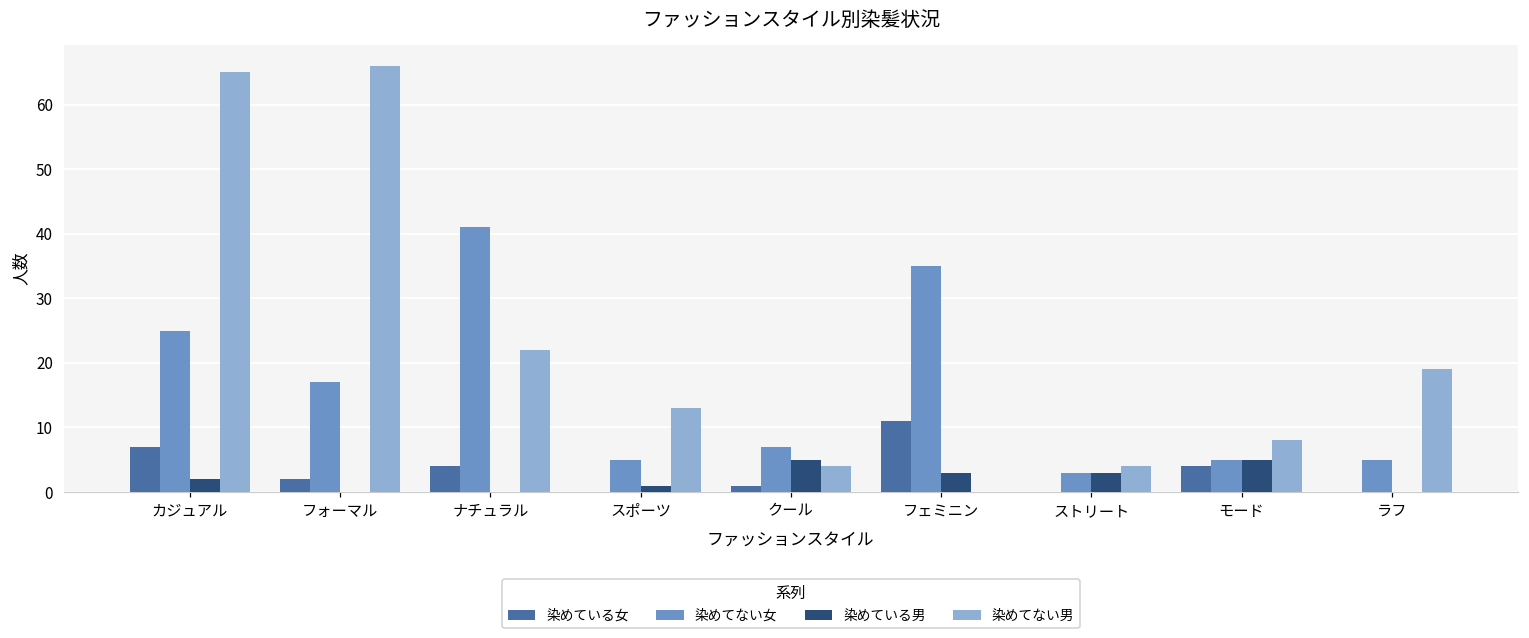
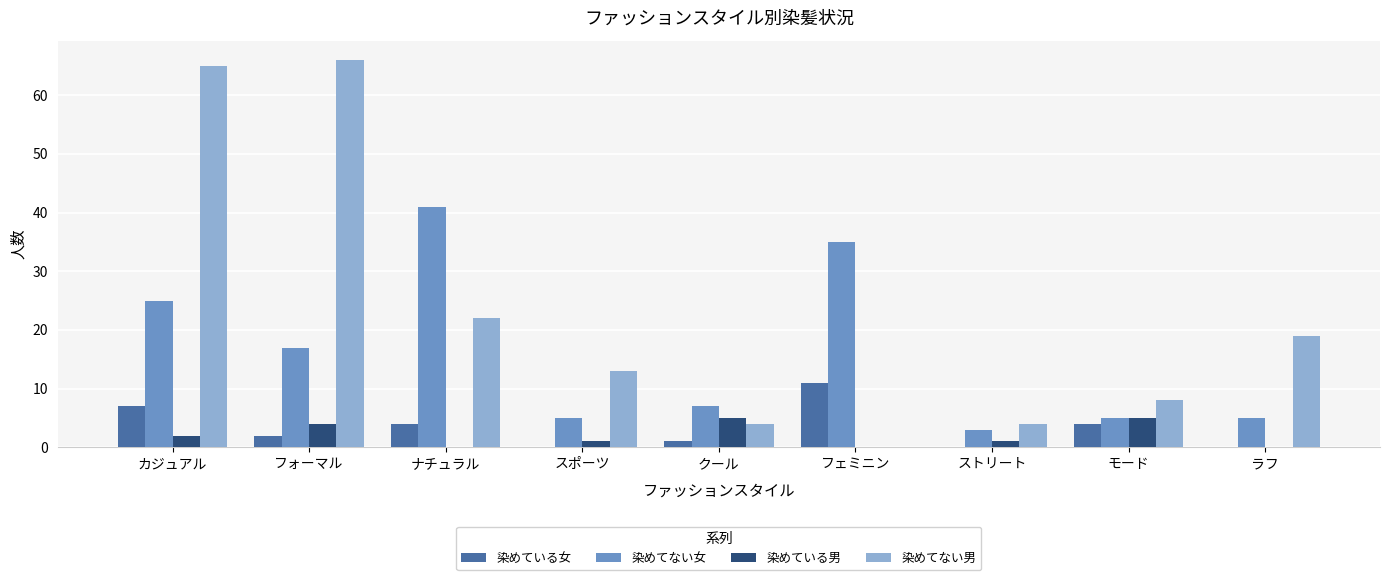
  {
    "染めている男": {
      "カジュアル": 2,
-     "フォーマル": 0,
+     "フォーマル": 4,
      "ナチュラル": 0,
      "スポーツ": 1,
      "クール": 5,
-     "フェミニン": 3,
-     "ストリート": 3,
+     "フェミニン": 0,
+     "ストリート": 1,
      "モード": 5,
      "ラフ": 0
    }
  }
